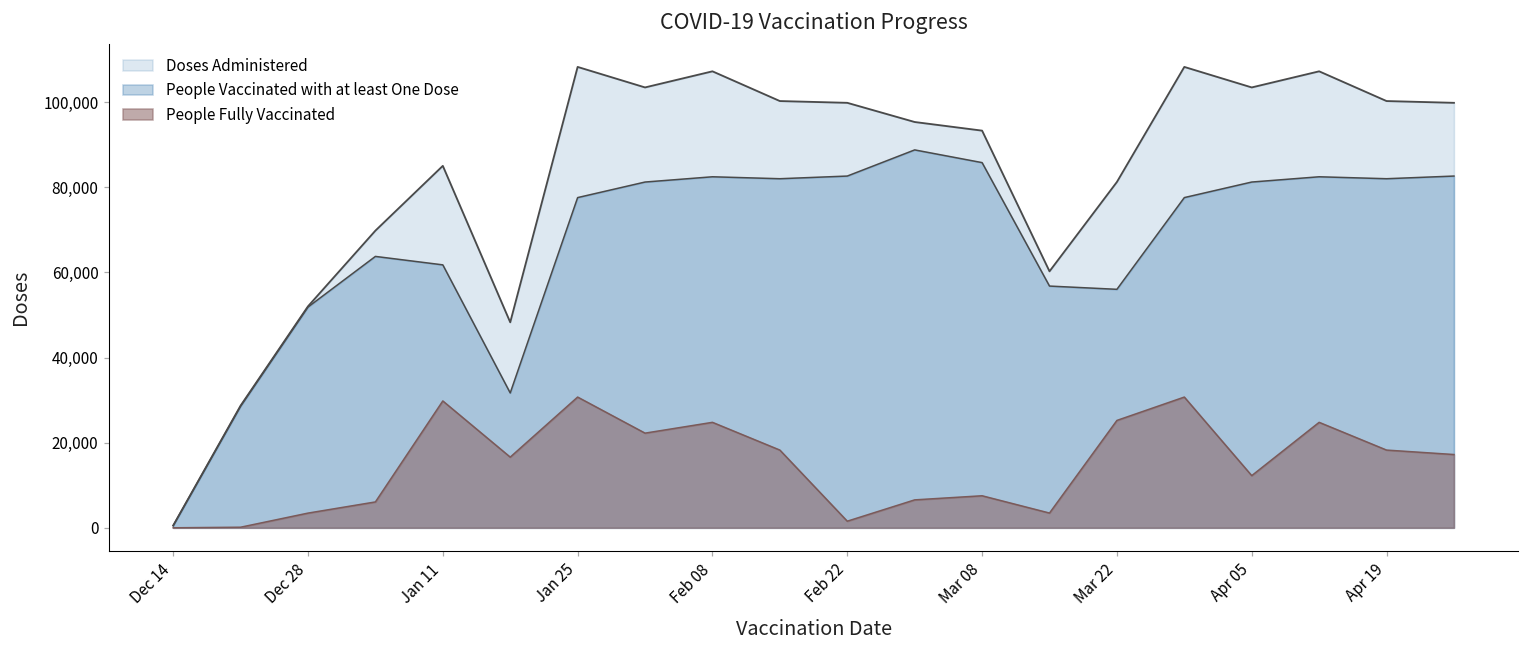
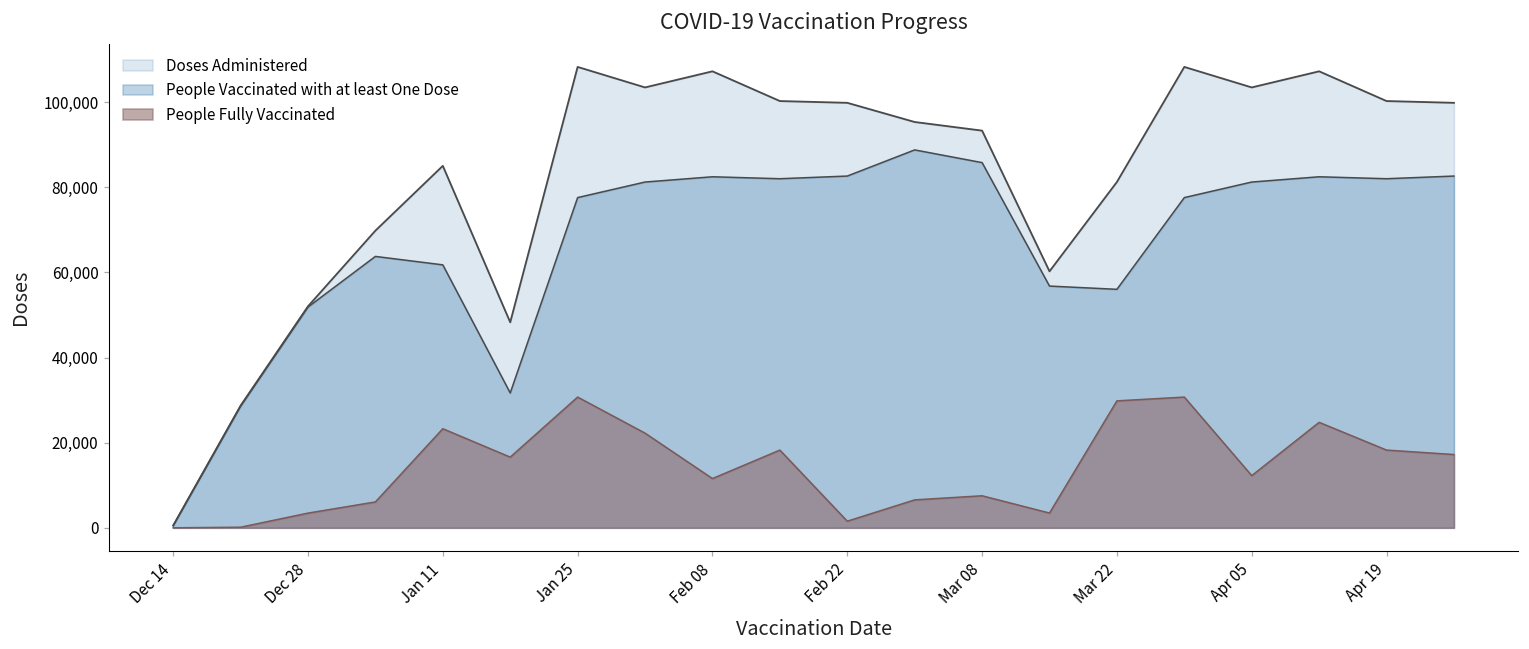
  {
    "People Fully Vaccinated": {
      "Dec 28": "3,000",
-     "Jan 11": "30,000",
+     "Jan 11": "23,000",
      "Jan 25": "31,000",
-     "Feb 08": "25,000",
+     "Feb 08": "12,000",
      "Feb 22": "2,000",
      "Mar 08": "8,000",
-     "Mar 22": "25,000",
+     "Mar 22": "30,000",
      "Apr 05": "12,000",
      "Apr 19": "18,000"
    }
  }
